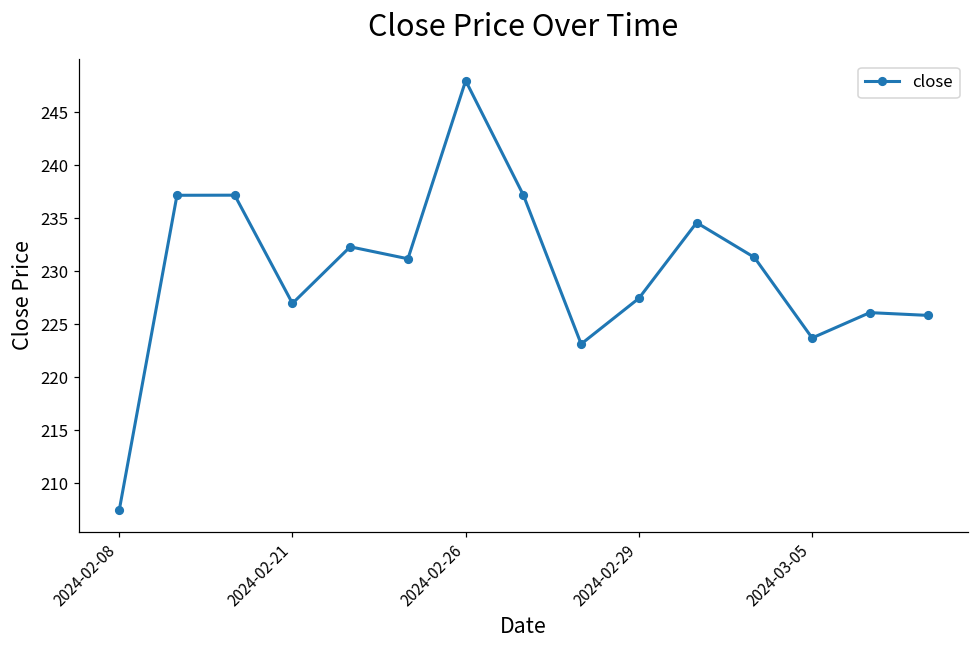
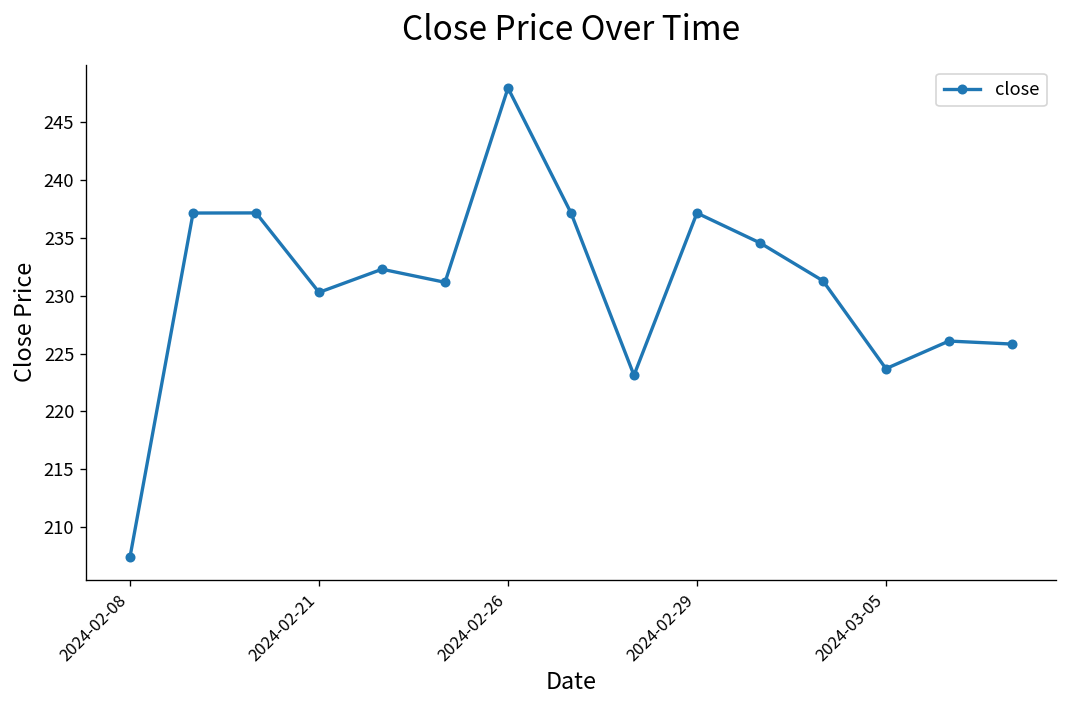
  {
    "2024-02-08": 207,
-   "2024-02-21": 227,
+   "2024-02-21": 230,
    "2024-02-26": 248,
-   "2024-02-29": 227,
+   "2024-02-29": 237,
    "2024-03-05": 224
  }
